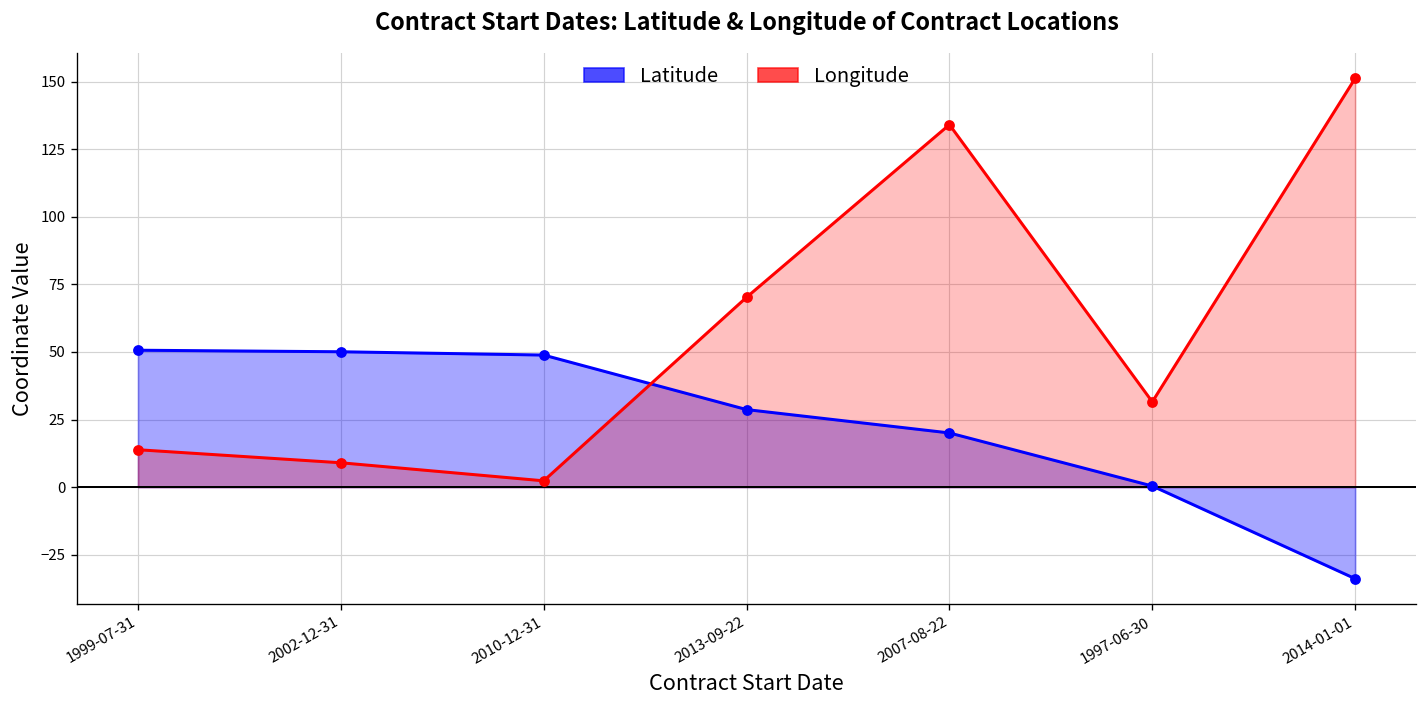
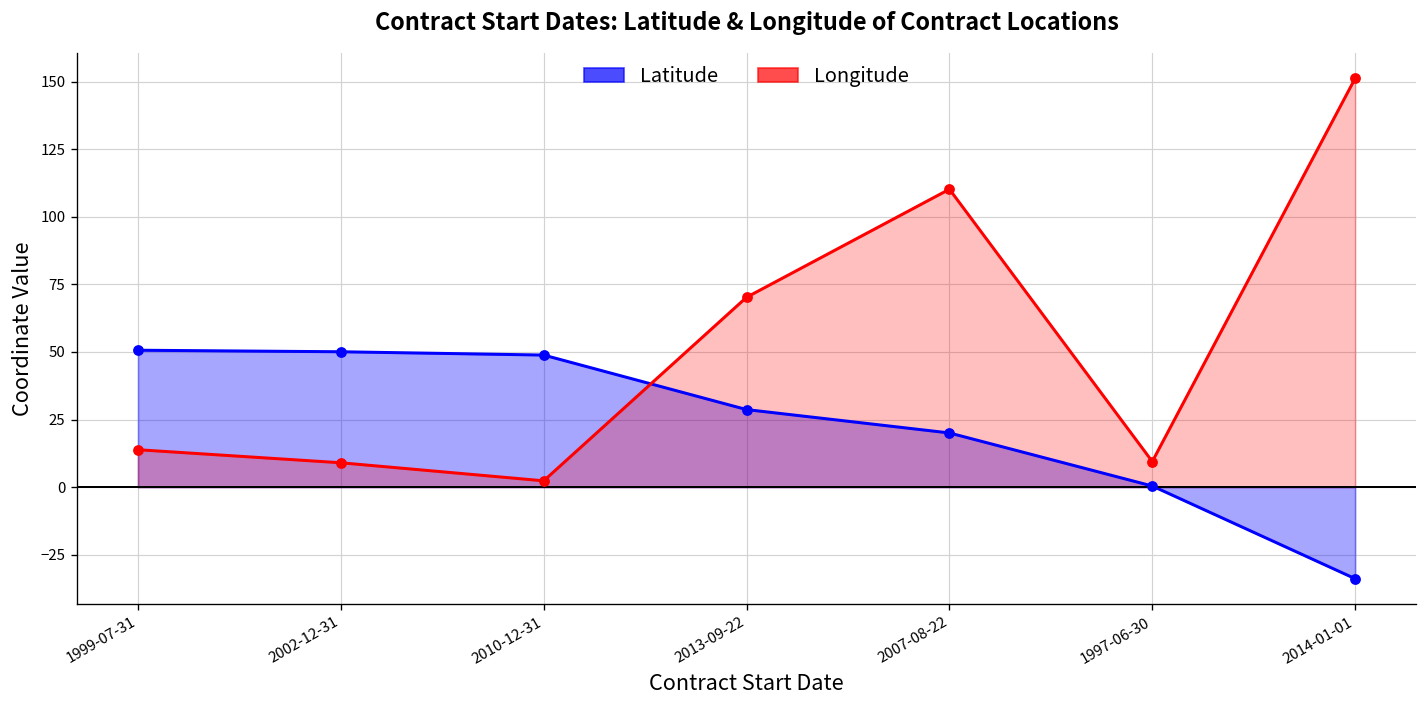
  {
    "Longitude": {
      "1999-07-31": 14,
      "2002-12-31": 9,
      "2010-12-31": 2,
      "2013-09-22": 70,
-     "2007-08-22": 134,
-     "1997-06-30": 32,
+     "2007-08-22": 110,
+     "1997-06-30": 9,
      "2014-01-01": 151
    }
  }
